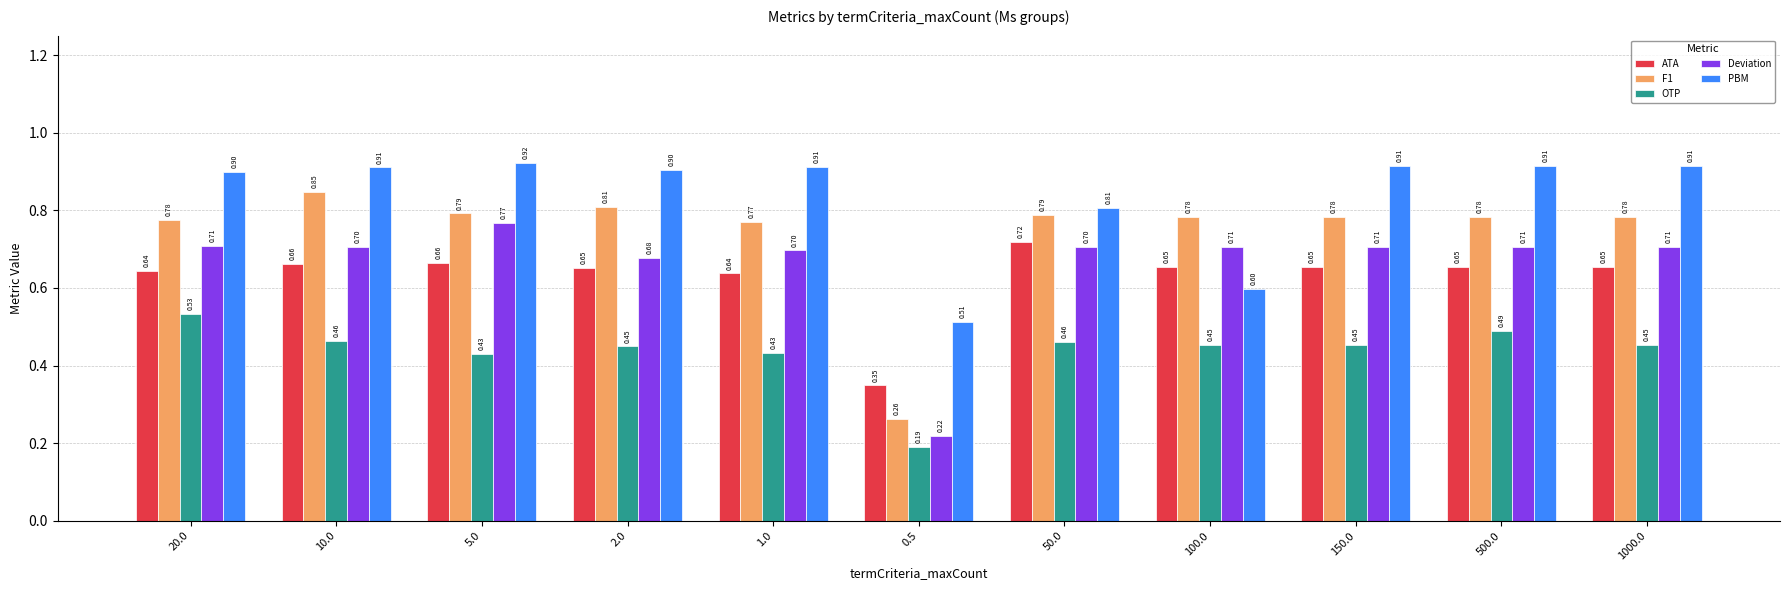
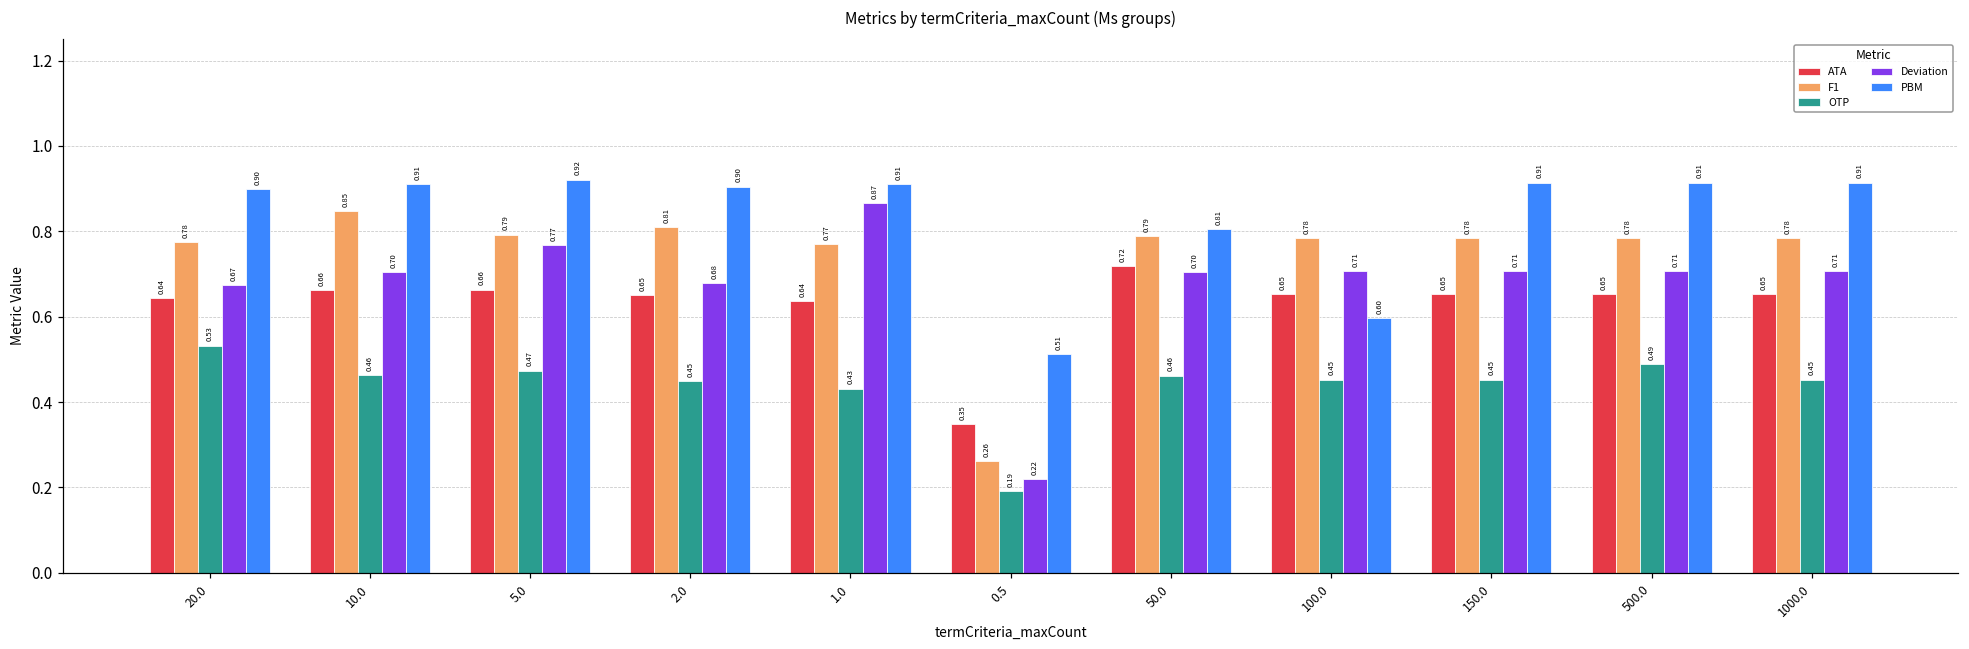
  {
    "ATA": {
      "20.0": 0.64,
      "10.0": 0.66,
      "5.0": 0.66,
      "2.0": 0.65,
      "1.0": 0.64,
      "0.5": 0.35,
      "50.0": 0.72,
      "100.0": 0.65,
      "150.0": 0.65,
      "500.0": 0.65,
      "1000.0": 0.65
    },
    "F1": {
      "20.0": 0.78,
      "10.0": 0.85,
      "5.0": 0.79,
      "2.0": 0.81,
      "1.0": 0.77,
      "0.5": 0.26,
      "50.0": 0.79,
      "100.0": 0.78,
      "150.0": 0.78,
      "500.0": 0.78,
      "1000.0": 0.78
    },
    "OTP": {
      "20.0": 0.53,
      "10.0": 0.46,
-     "5.0": 0.43,
+     "5.0": 0.47,
      "2.0": 0.45,
      "1.0": 0.43,
      "0.5": 0.19,
      "50.0": 0.46,
      "100.0": 0.45,
      "150.0": 0.45,
      "500.0": 0.49,
      "1000.0": 0.45
    },
    "Deviation": {
-     "20.0": 0.71,
+     "20.0": 0.67,
      "10.0": 0.70,
      "5.0": 0.77,
      "2.0": 0.68,
-     "1.0": 0.70,
+     "1.0": 0.87,
      "0.5": 0.22,
      "50.0": 0.70,
      "100.0": 0.71,
      "150.0": 0.71,
      "500.0": 0.71,
      "1000.0": 0.71
    },
    "PBM": {
      "20.0": 0.90,
      "10.0": 0.91,
      "5.0": 0.92,
      "2.0": 0.90,
      "1.0": 0.91,
      "0.5": 0.51,
      "50.0": 0.81,
      "100.0": 0.60,
      "150.0": 0.91,
      "500.0": 0.91,
      "1000.0": 0.91
    }
  }
